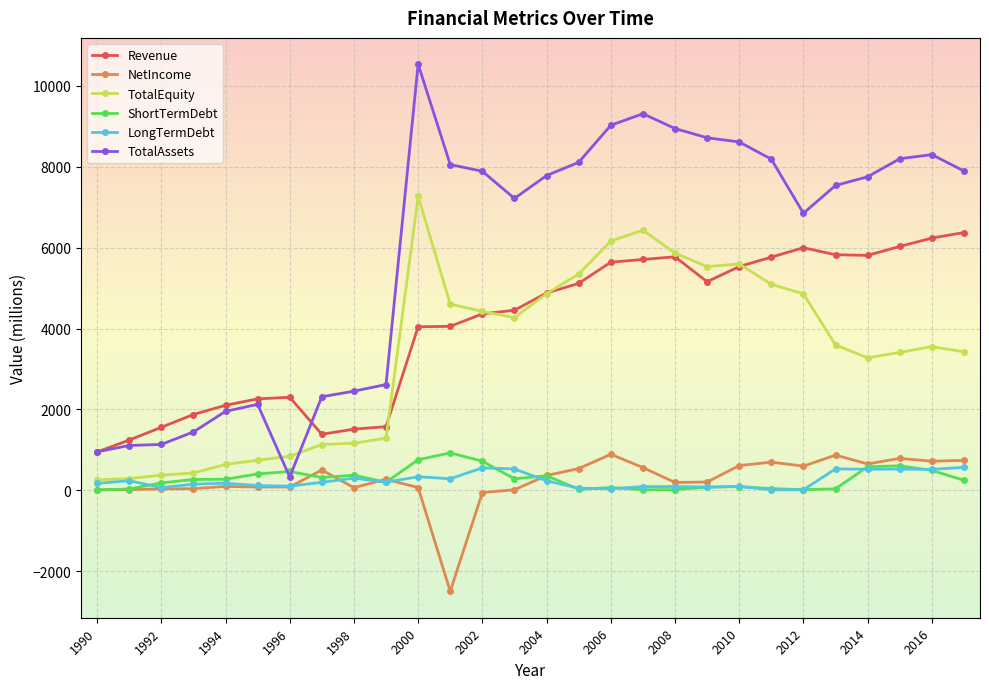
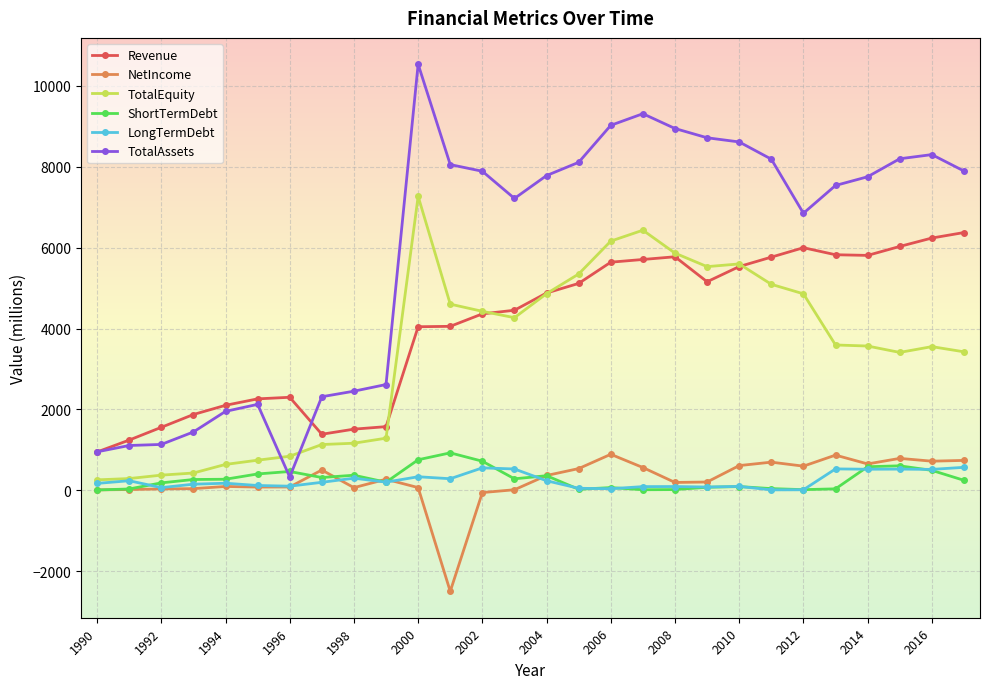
  {
    "TotalEquity": {
      "1990": 300,
      "1992": 400,
      "1994": 600,
      "1996": 800,
      "1998": 1200,
      "2000": 7300,
      "2002": 4400,
      "2006": 6200,
      "2008": 5900,
      "2010": 5600,
      "2012": 4900,
-     "2014": 3300,
+     "2014": 3600,
      "2016": 3600
    },
    "ShortTermDebt": {
      "1992": 200,
      "1994": 300,
      "1996": 500,
      "1998": 400,
      "2000": 800,
      "2002": 700,
      "2008": 0
    },
    "LongTermDebt": {
      "1990": 200,
      "1994": 200,
      "1998": 300,
      "2000": 300,
      "2002": 600,
      "2004": 200,
      "2008": 100
    },
    "TotalAssets": {
      "1992": 1100,
      "1994": 2000,
      "1996": 300,
      "1998": 2500,
      "2000": 10500,
      "2002": 7900,
      "2004": 7800,
      "2006": 9000,
      "2008": 8900,
      "2010": 8600,
      "2012": 6900,
      "2014": 7800,
      "2016": 8300
    }
  }
